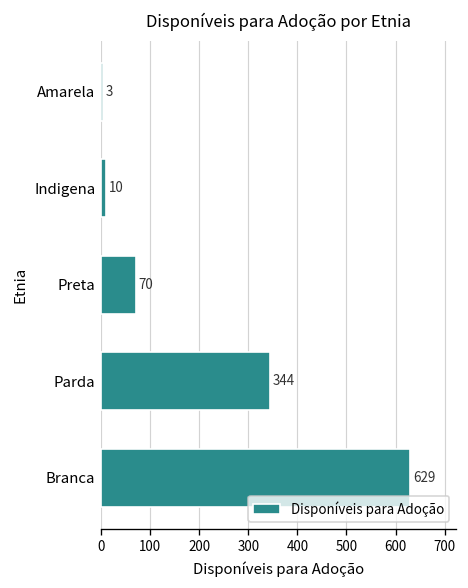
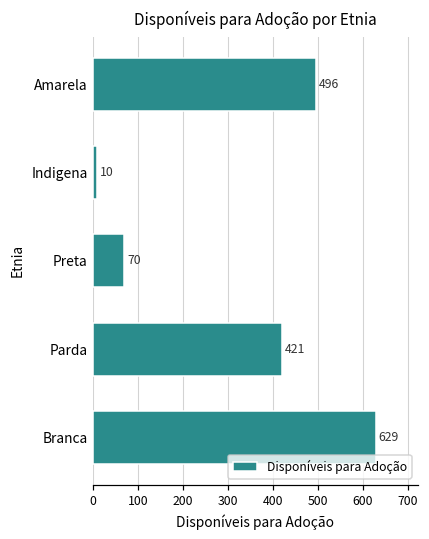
  {
-   "Amarela": 3,
+   "Amarela": 496,
    "Indigena": 10,
    "Preta": 70,
-   "Parda": 344,
+   "Parda": 421,
    "Branca": 629
  }
